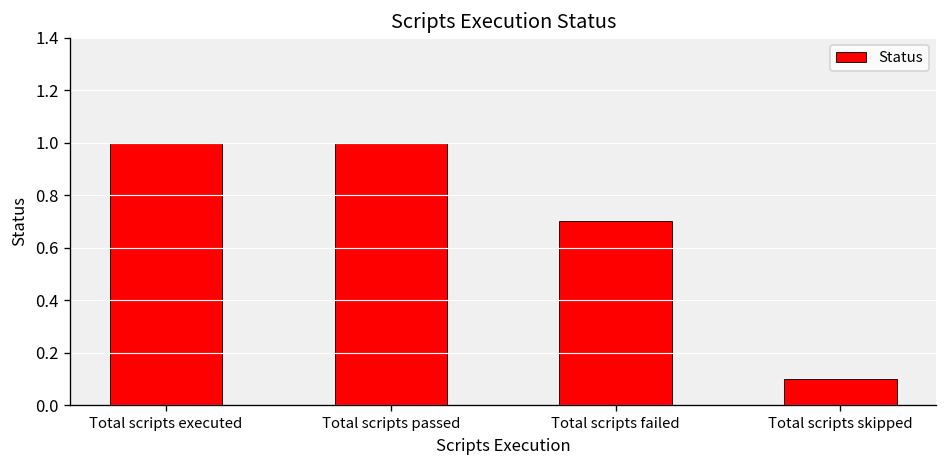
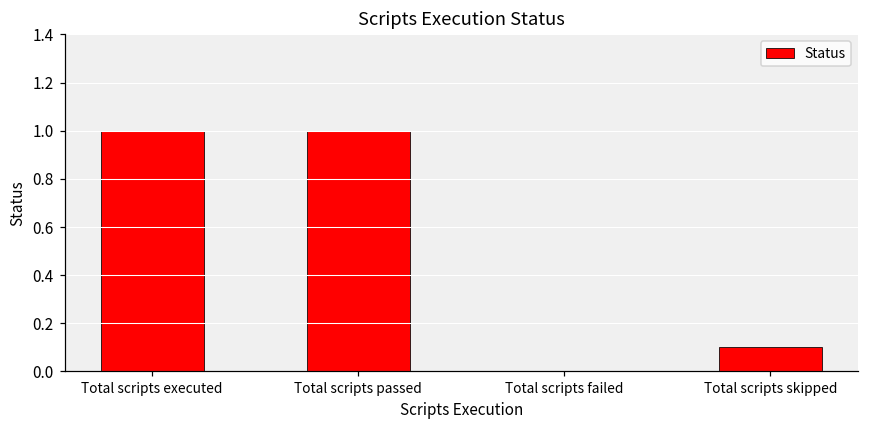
  {
    "Total scripts executed": 1.0,
    "Total scripts passed": 1.0,
-   "Total scripts failed": 0.7,
+   "Total scripts failed": 0.0,
    "Total scripts skipped": 0.1
  }
